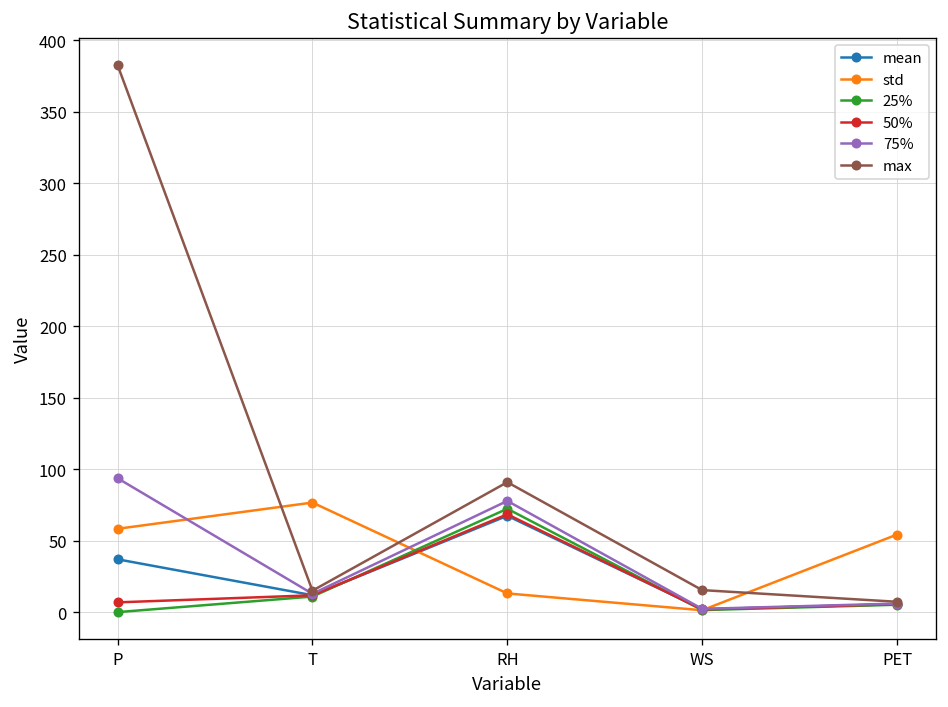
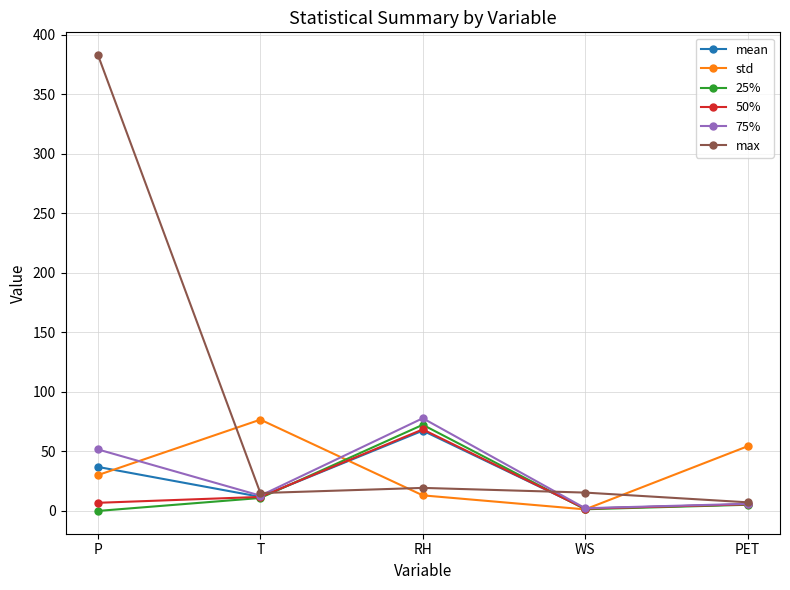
  {
    "mean": {
      "P": 37
    },
    "std": {
-     "P": 58,
+     "P": 30,
      "T": 77,
      "RH": 13,
      "PET": 54
    },
    "25%": {
      "P": 0,
      "RH": 72
    },
    "50%": {
      "P": 7
    },
    "75%": {
-     "P": 94,
+     "P": 52,
      "RH": 78
    },
    "max": {
      "P": 383,
      "T": 15,
-     "RH": 91,
+     "RH": 19,
      "WS": 15
    }
  }
